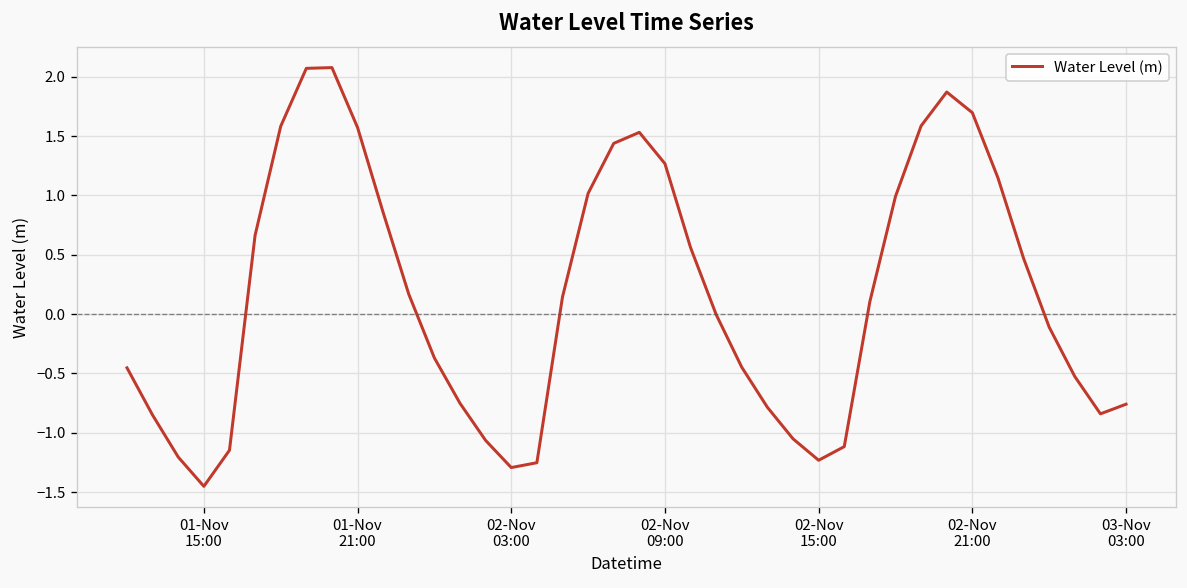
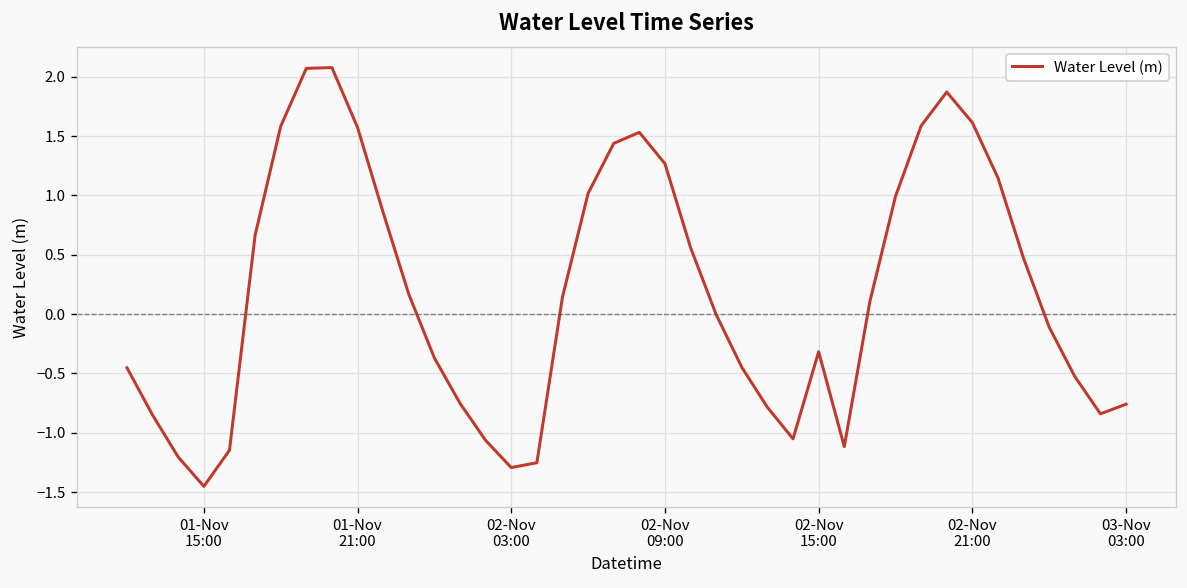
  {
    "01-Nov 15:00": -1.5,
    "01-Nov 21:00": 1.6,
    "02-Nov 03:00": -1.3,
    "02-Nov 09:00": 1.3,
-   "02-Nov 15:00": -1.2,
-   "02-Nov 21:00": 1.7,
+   "02-Nov 15:00": -0.3,
+   "02-Nov 21:00": 1.6,
    "03-Nov 03:00": -0.8
  }
